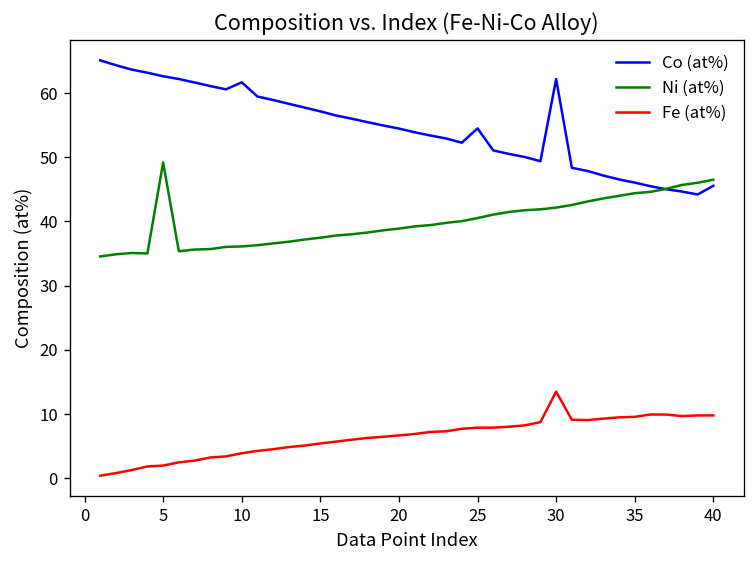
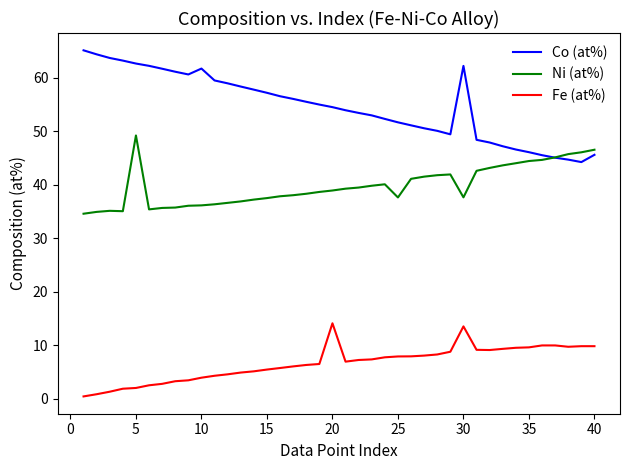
  {
    "Co (at%)": {
      "5": 63,
      "10": 62,
      "15": 57,
      "20": 54,
-     "25": 54,
+     "25": 52,
      "30": 62,
      "35": 46,
      "40": 46
    },
    "Ni (at%)": {
      "5": 49,
      "10": 36,
      "15": 37,
      "20": 39,
-     "25": 41,
-     "30": 42,
+     "25": 38,
+     "30": 38,
      "35": 44,
      "40": 47
    },
    "Fe (at%)": {
      "5": 2,
      "10": 4,
      "15": 5,
-     "20": 7,
+     "20": 14,
      "25": 8,
      "30": 13,
      "35": 10,
      "40": 10
    }
  }
